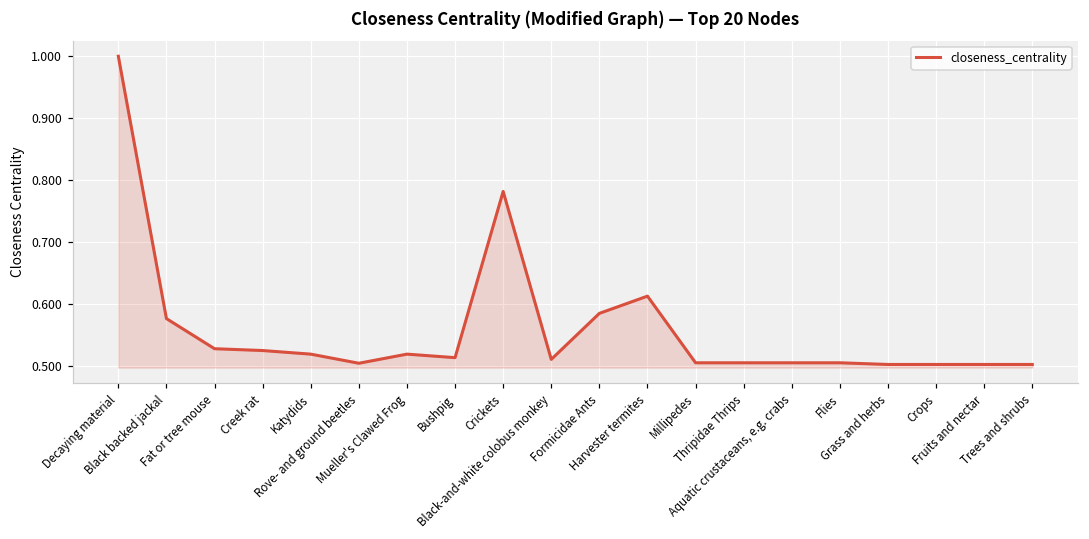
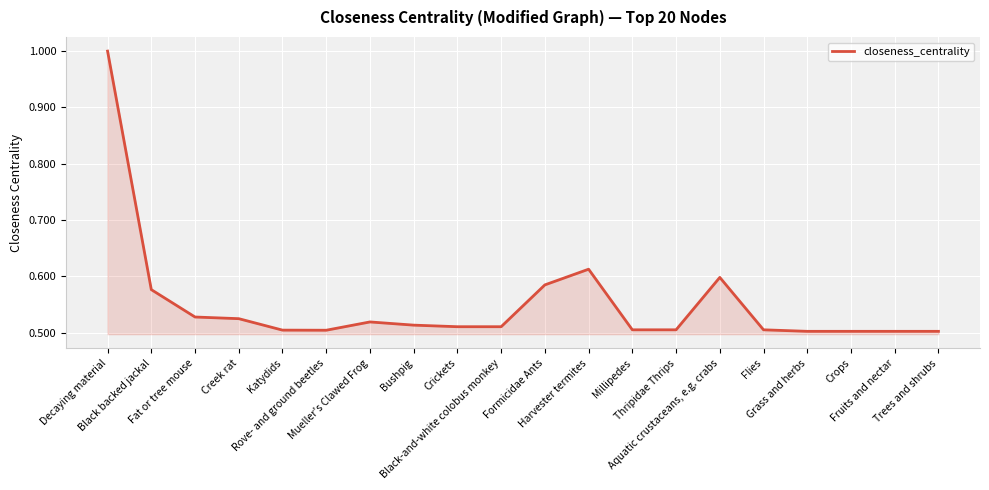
  {
    "Decaying material": 1.00,
    "Black backed jackal": 0.58,
    "Fat or tree mouse": 0.53,
    "Creek rat": 0.53,
-   "Katydids": 0.52,
+   "Katydids": 0.50,
    "Rove- and ground beetles": 0.50,
    "Mueller's Clawed Frog": 0.52,
    "Bushpig": 0.51,
-   "Crickets": 0.78,
+   "Crickets": 0.51,
    "Black-and-white colobus monkey": 0.51,
    "Formicidae Ants": 0.59,
    "Harvester termites": 0.61,
    "Millipedes": 0.51,
    "Thripidae Thrips": 0.51,
-   "Aquatic crustaceans, e.g. crabs": 0.51,
+   "Aquatic crustaceans, e.g. crabs": 0.60,
    "Flies": 0.51,
    "Grass and herbs": 0.50,
    "Crops": 0.50,
    "Fruits and nectar": 0.50,
    "Trees and shrubs": 0.50
  }
